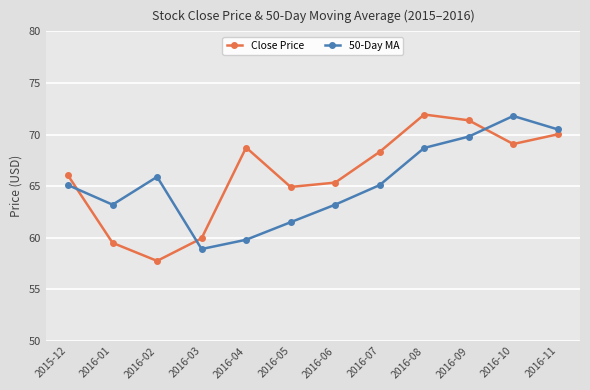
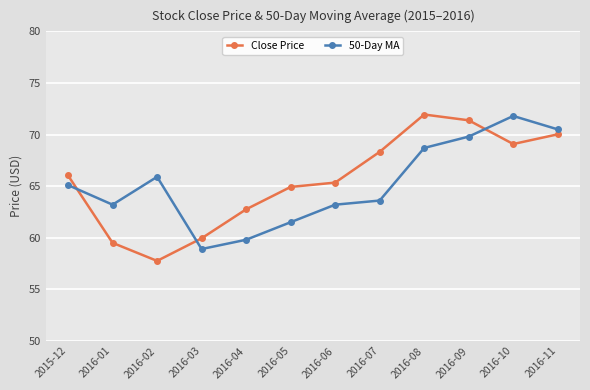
  {
    "Close Price": {
      "2015-12": 66.0,
      "2016-01": 59.5,
      "2016-02": 57.8,
      "2016-03": 59.9,
-     "2016-04": 68.7,
+     "2016-04": 62.8,
      "2016-05": 64.9,
      "2016-06": 65.3,
      "2016-07": 68.3,
      "2016-08": 71.9,
      "2016-09": 71.4,
      "2016-10": 69.1,
      "2016-11": 70.0
    },
    "50-Day MA": {
      "2015-12": 65.1,
      "2016-01": 63.2,
      "2016-02": 65.9,
      "2016-03": 58.9,
      "2016-04": 59.8,
      "2016-05": 61.5,
      "2016-06": 63.2,
-     "2016-07": 65.1,
+     "2016-07": 63.6,
      "2016-08": 68.7,
      "2016-09": 69.8,
      "2016-10": 71.8,
      "2016-11": 70.5
    }
  }
